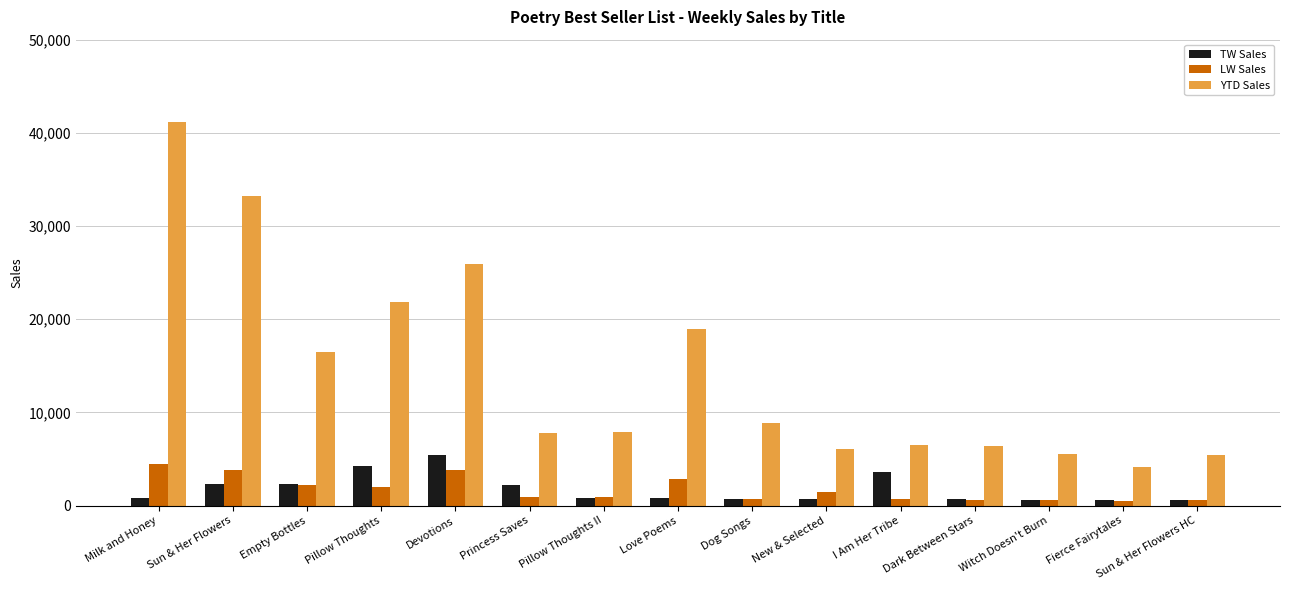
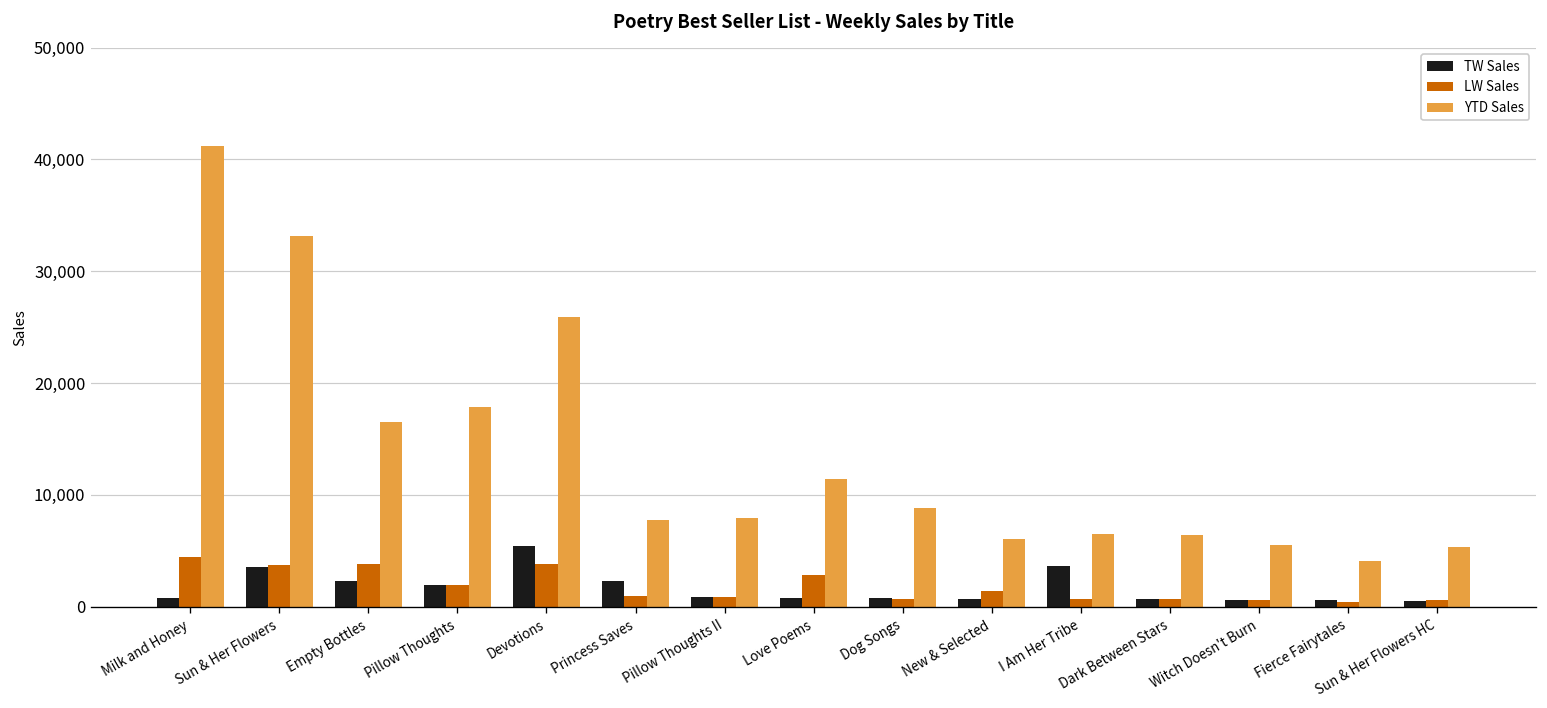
  {
    "TW Sales": {
      "Milk and Honey": "1,000",
-     "Sun & Her Flowers": "2,000",
+     "Sun & Her Flowers": "4,000",
      "Empty Bottles": "2,000",
-     "Pillow Thoughts": "4,000",
+     "Pillow Thoughts": "2,000",
      "Devotions": "5,000",
      "Princess Saves": "2,000",
      "Pillow Thoughts II": "1,000",
      "Love Poems": "1,000",
      "Dog Songs": "1,000",
      "New & Selected": "1,000",
      "I Am Her Tribe": "4,000",
      "Dark Between Stars": "1,000",
      "Witch Doesn't Burn": "1,000",
      "Fierce Fairytales": "1,000",
      "Sun & Her Flowers HC": "1,000"
    },
    "LW Sales": {
      "Milk and Honey": "4,000",
      "Sun & Her Flowers": "4,000",
-     "Empty Bottles": "2,000",
+     "Empty Bottles": "4,000",
      "Pillow Thoughts": "2,000",
      "Devotions": "4,000",
      "Princess Saves": "1,000",
      "Pillow Thoughts II": "1,000",
      "Love Poems": "3,000",
      "Dog Songs": "1,000",
      "New & Selected": "1,000",
      "I Am Her Tribe": "1,000",
      "Dark Between Stars": "1,000",
      "Witch Doesn't Burn": "1,000",
      "Fierce Fairytales": "0",
      "Sun & Her Flowers HC": "1,000"
    },
    "YTD Sales": {
      "Milk and Honey": "41,000",
      "Sun & Her Flowers": "33,000",
      "Empty Bottles": "17,000",
-     "Pillow Thoughts": "22,000",
+     "Pillow Thoughts": "18,000",
      "Devotions": "26,000",
      "Princess Saves": "8,000",
      "Pillow Thoughts II": "8,000",
-     "Love Poems": "19,000",
+     "Love Poems": "11,000",
      "Dog Songs": "9,000",
      "New & Selected": "6,000",
      "I Am Her Tribe": "6,000",
      "Dark Between Stars": "6,000",
      "Witch Doesn't Burn": "6,000",
      "Fierce Fairytales": "4,000",
      "Sun & Her Flowers HC": "5,000"
    }
  }
